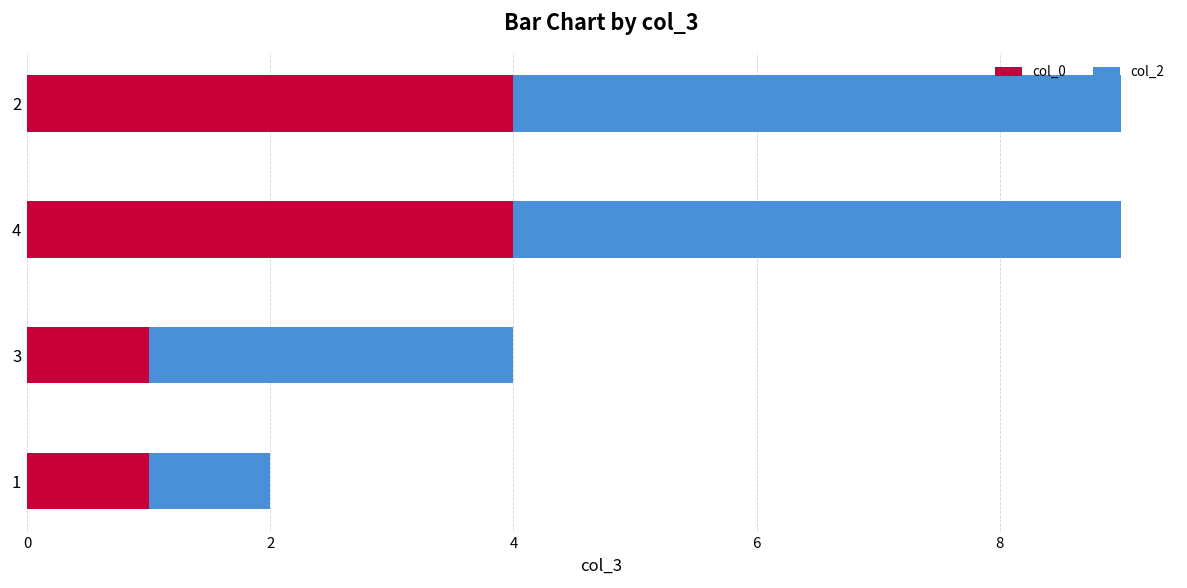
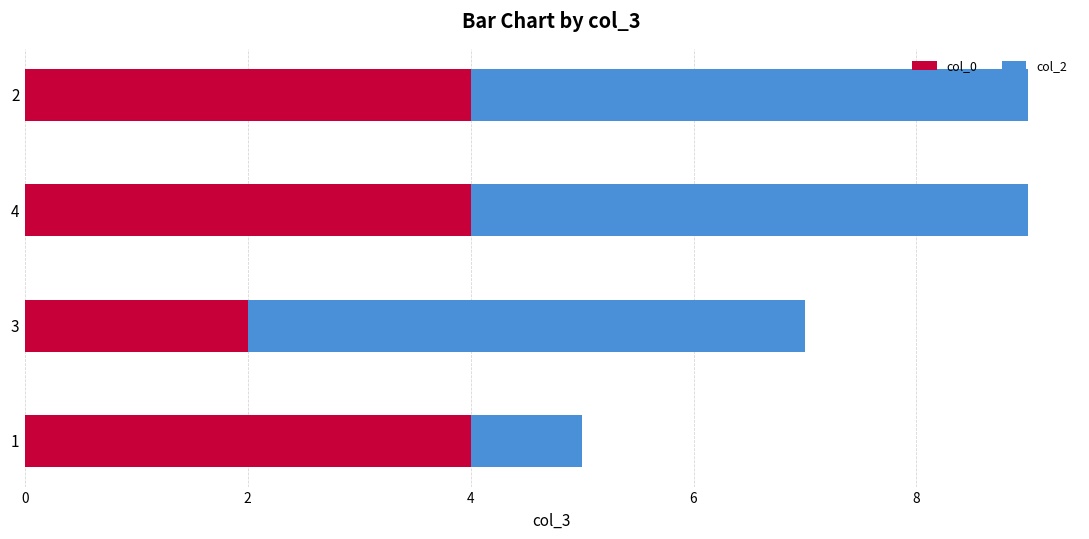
  {
    "col_0": {
      "2": 4,
      "4": 4,
-     "3": 1,
-     "1": 1
+     "3": 2,
+     "1": 4
    },
    "col_2": {
      "2": 5,
      "4": 5,
-     "3": 3,
+     "3": 5,
      "1": 1
    }
  }
